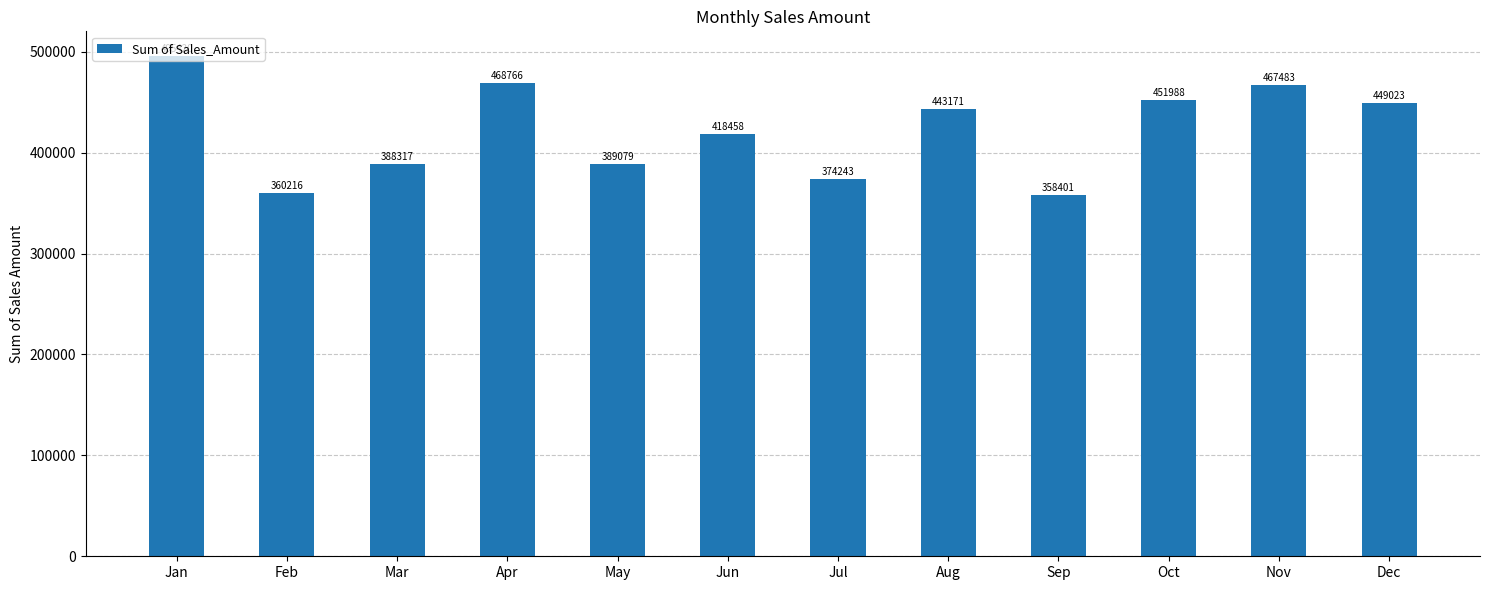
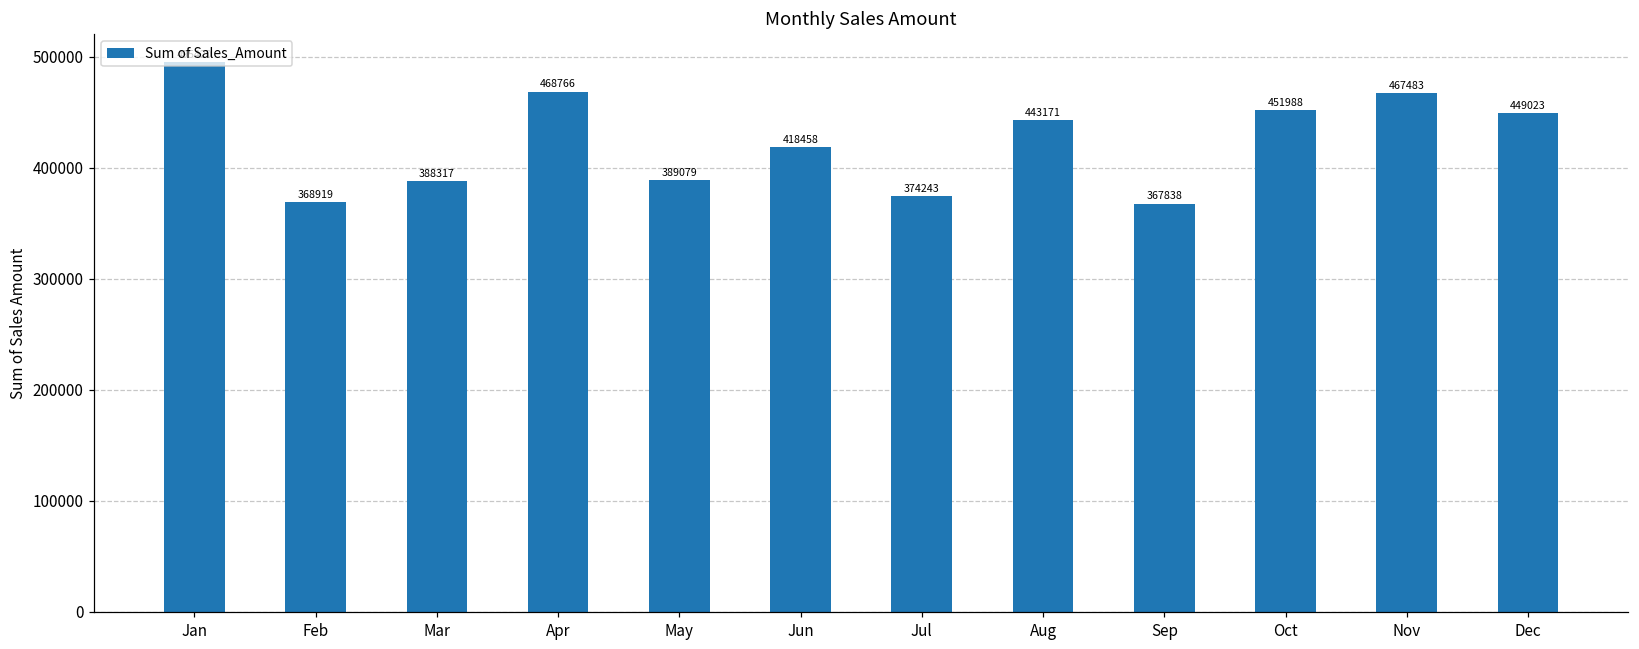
  {
-   "Feb": 360216,
+   "Feb": 368919,
    "Mar": 388317,
    "Apr": 468766,
    "May": 389079,
    "Jun": 418458,
    "Jul": 374243,
    "Aug": 443171,
-   "Sep": 358401,
+   "Sep": 367838,
    "Oct": 451988,
    "Nov": 467483,
    "Dec": 449023
  }
